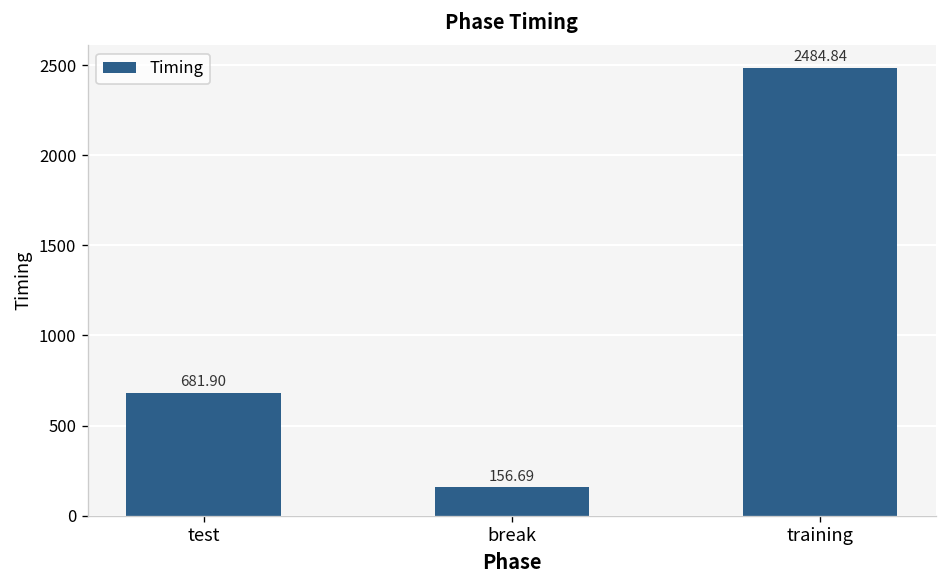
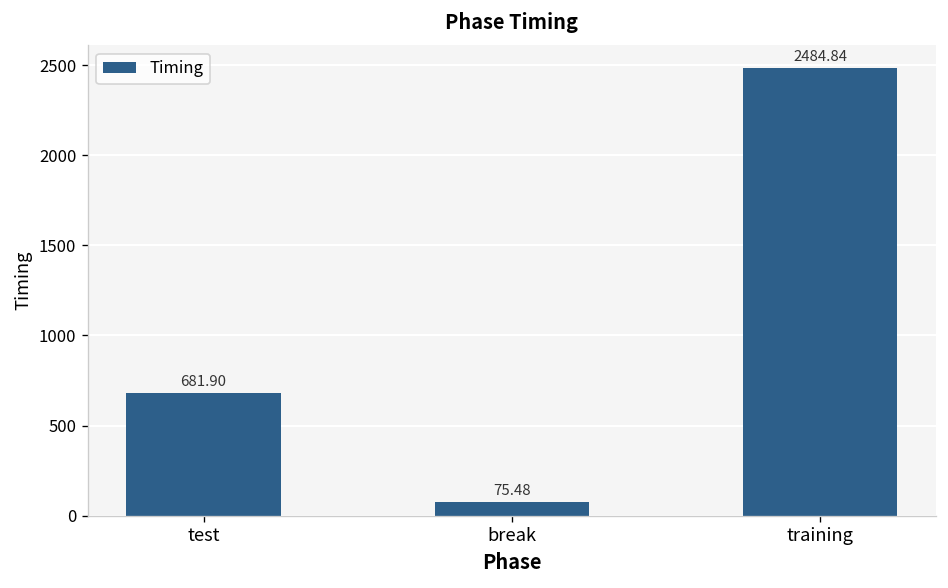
  {
    "test": 681.90,
-   "break": 156.69,
+   "break": 75.48,
    "training": 2484.84
  }
